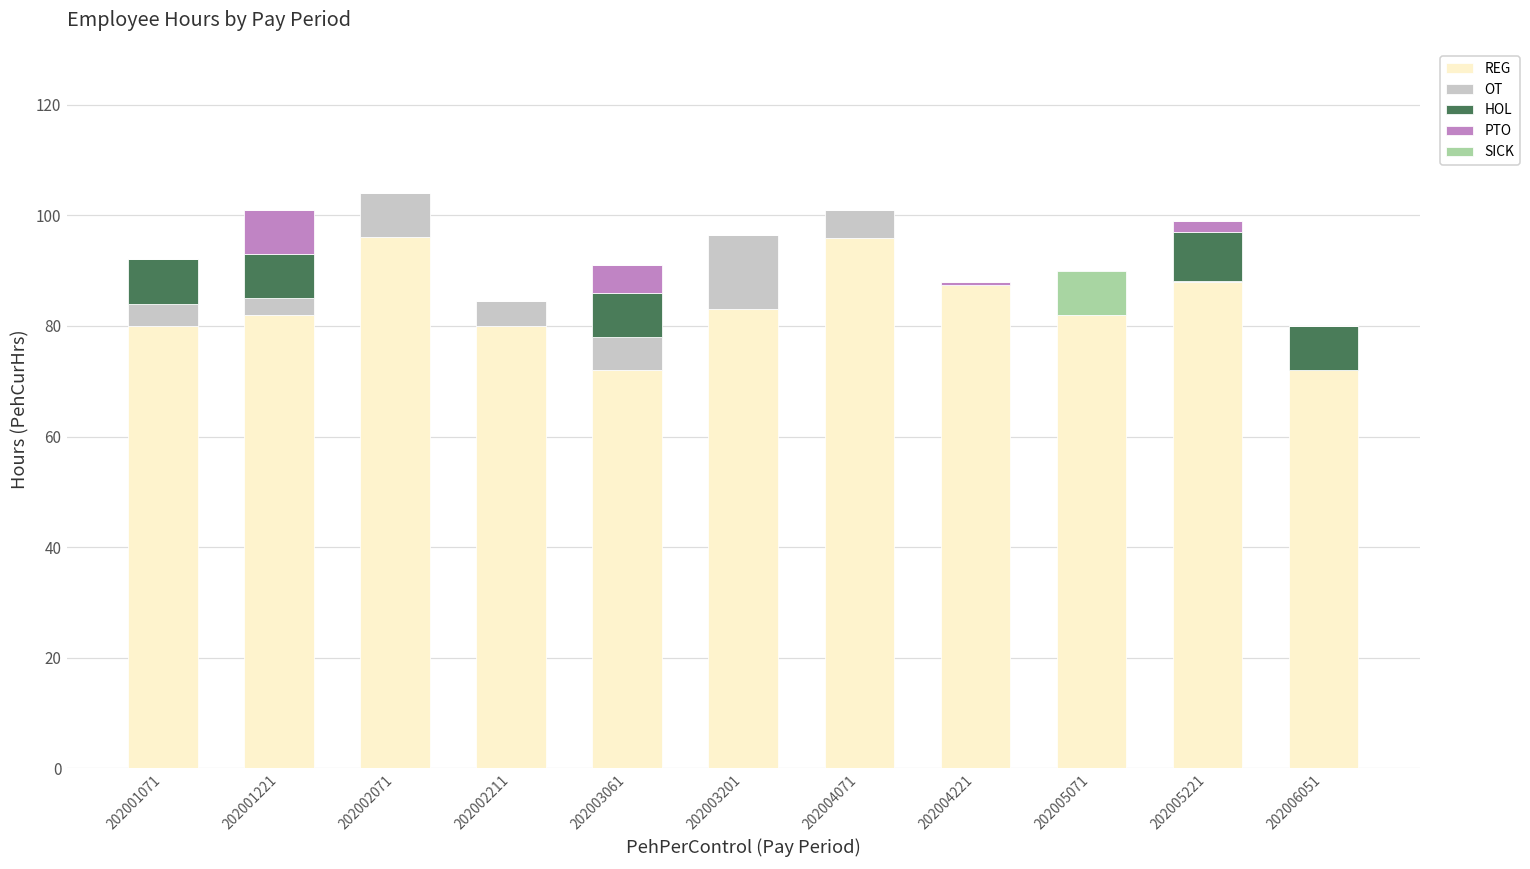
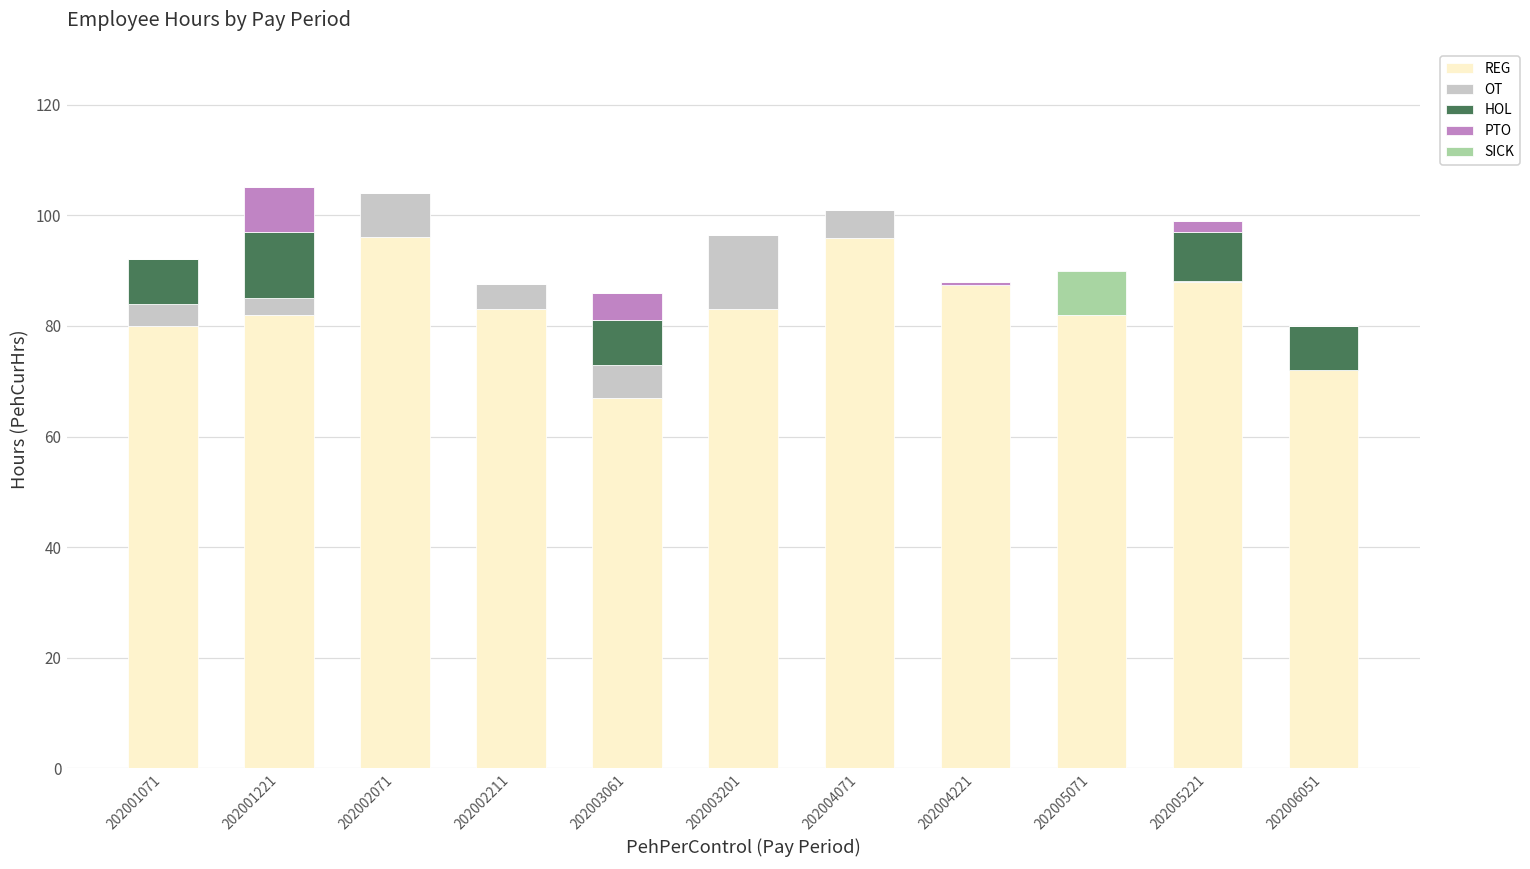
  {
    "REG": {
      "202001071": 80,
      "202001221": 82,
      "202002071": 96,
-     "202002211": 80,
-     "202003061": 72,
+     "202002211": 83,
+     "202003061": 67,
      "202003201": 83,
      "202004071": 96,
      "202004221": 87,
      "202005071": 82,
      "202005221": 88,
      "202006051": 72
    },
    "HOL": {
      "202001071": 8,
-     "202001221": 8,
+     "202001221": 12,
      "202002071": 0,
      "202002211": 0,
      "202003061": 8,
      "202003201": 0,
      "202004071": 0,
      "202004221": 0,
      "202005071": 0,
      "202005221": 9,
      "202006051": 8
    },
    "PTO": {
      "202001071": 0,
      "202001221": 8,
      "202002071": 0,
      "202002211": 0,
      "202003061": 5,
      "202003201": 0,
      "202004071": 0,
      "202004221": 1,
      "202005071": 0,
      "202005221": 2,
      "202006051": 0
    }
  }
